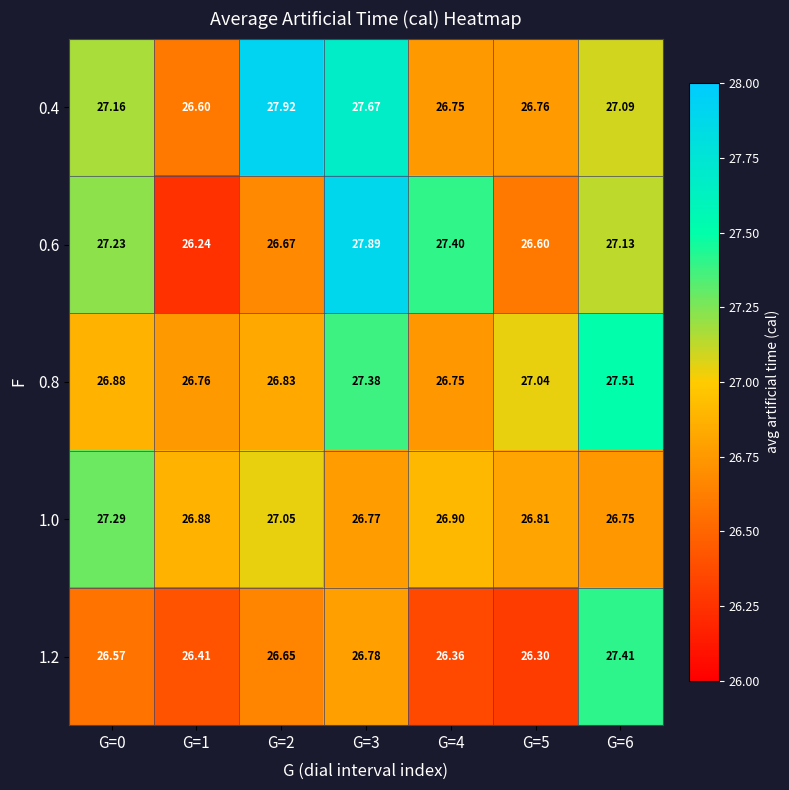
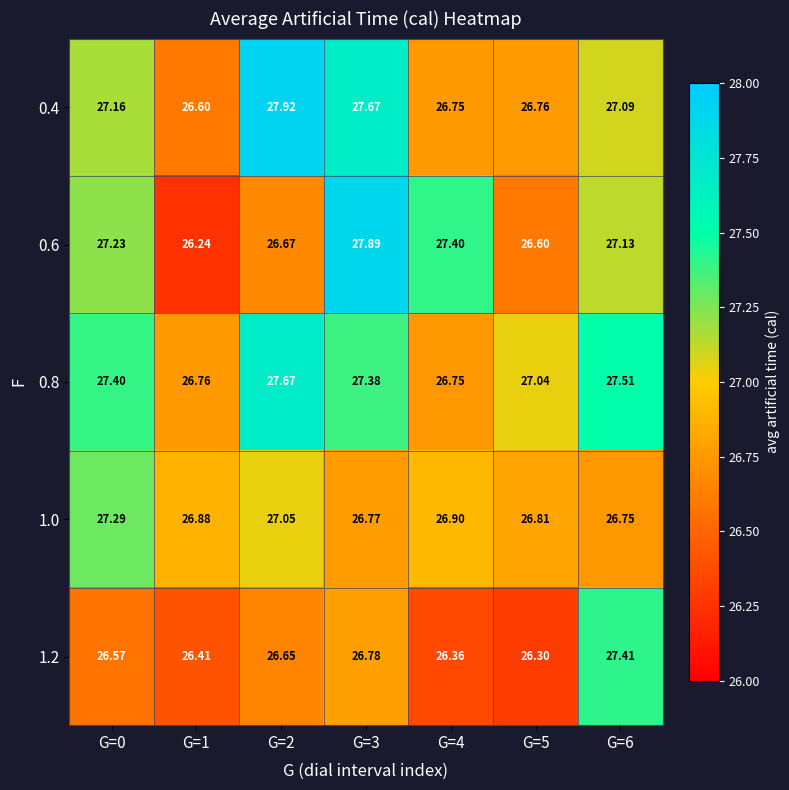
  {
    "0.4": {
      "G=0": 27.16,
      "G=1": 26.60,
      "G=2": 27.92,
      "G=3": 27.67,
      "G=4": 26.75,
      "G=5": 26.76,
      "G=6": 27.09
    },
    "0.6": {
      "G=0": 27.23,
      "G=1": 26.24,
      "G=2": 26.67,
      "G=3": 27.89,
      "G=4": 27.40,
      "G=5": 26.60,
      "G=6": 27.13
    },
    "0.8": {
-     "G=0": 26.88,
+     "G=0": 27.40,
      "G=1": 26.76,
-     "G=2": 26.83,
+     "G=2": 27.67,
      "G=3": 27.38,
      "G=4": 26.75,
      "G=5": 27.04,
      "G=6": 27.51
    },
    "1.0": {
      "G=0": 27.29,
      "G=1": 26.88,
      "G=2": 27.05,
      "G=3": 26.77,
      "G=4": 26.90,
      "G=5": 26.81,
      "G=6": 26.75
    },
    "1.2": {
      "G=0": 26.57,
      "G=1": 26.41,
      "G=2": 26.65,
      "G=3": 26.78,
      "G=4": 26.36,
      "G=5": 26.30,
      "G=6": 27.41
    }
  }
